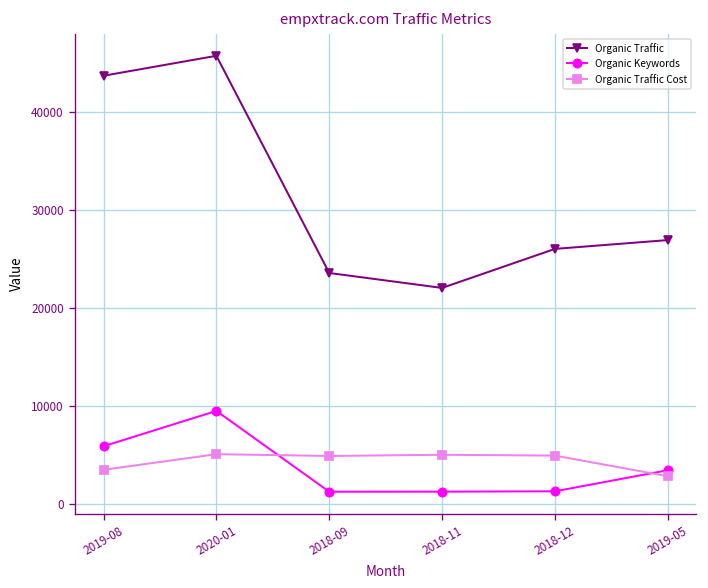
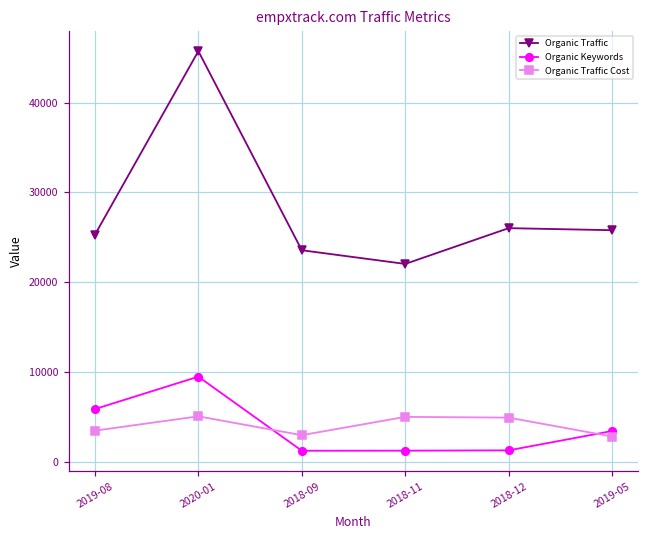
  {
    "Organic Traffic": {
-     "2019-08": 44000,
+     "2019-08": 25000,
      "2020-01": 46000,
      "2018-09": 24000,
      "2018-11": 22000,
      "2018-12": 26000,
-     "2019-05": 27000
+     "2019-05": 26000
    },
    "Organic Keywords": {
      "2019-08": 6000,
      "2020-01": 9000,
      "2018-09": 1000,
      "2018-11": 1000,
      "2018-12": 1000,
      "2019-05": 3000
    },
    "Organic Traffic Cost": {
      "2019-08": 3000,
      "2020-01": 5000,
-     "2018-09": 5000,
+     "2018-09": 3000,
      "2018-11": 5000,
      "2018-12": 5000,
      "2019-05": 3000
    }
  }
